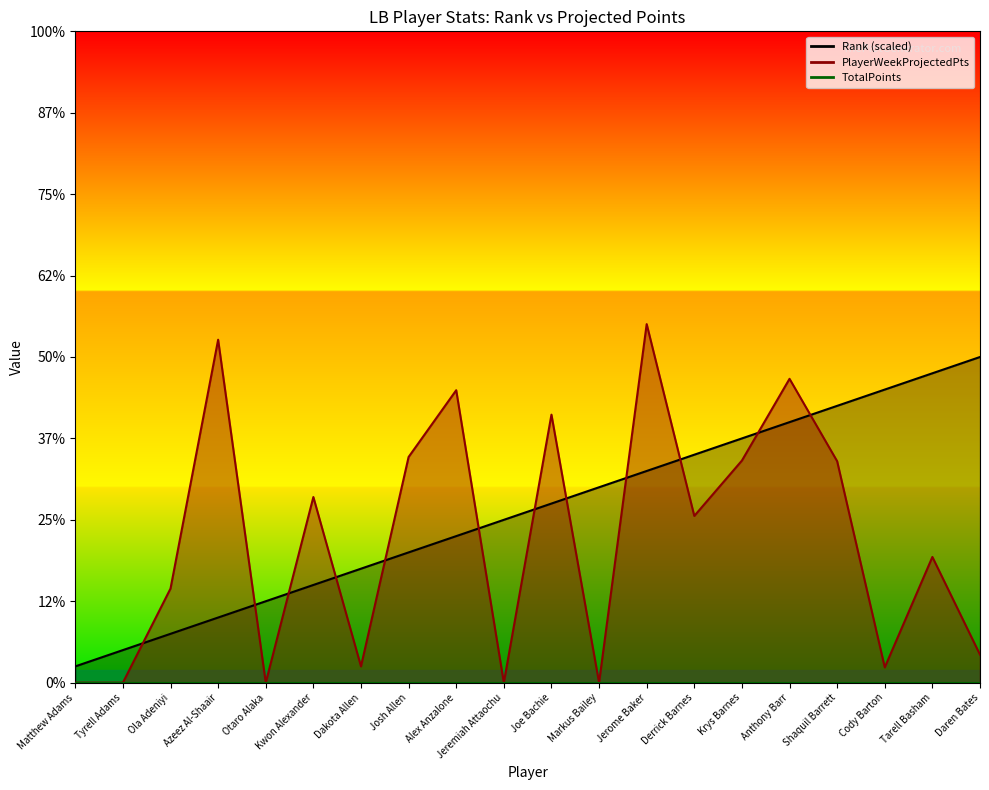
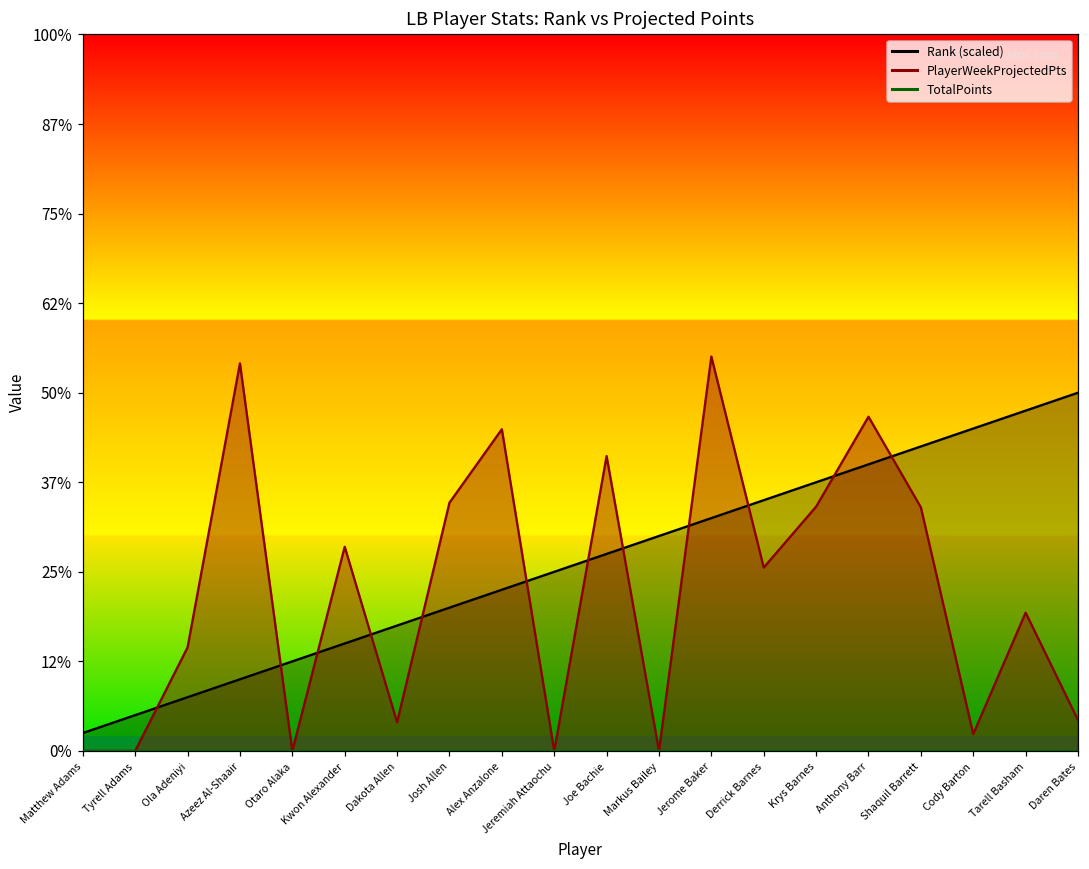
  {
    "PlayerWeekProjectedPts": {
      "Ola Adeniyi": "14%",
-     "Azeez Al-Shaair": "53%",
+     "Azeez Al-Shaair": "54%",
      "Kwon Alexander": "29%",
-     "Dakota Allen": "3%",
+     "Dakota Allen": "4%",
      "Josh Allen": "35%",
      "Alex Anzalone": "45%",
      "Joe Bachie": "41%",
      "Jerome Baker": "55%",
      "Derrick Barnes": "26%",
      "Krys Barnes": "34%",
      "Anthony Barr": "47%",
      "Shaquil Barrett": "34%",
      "Cody Barton": "2%",
      "Tarell Basham": "19%",
      "Daren Bates": "4%"
    }
  }
